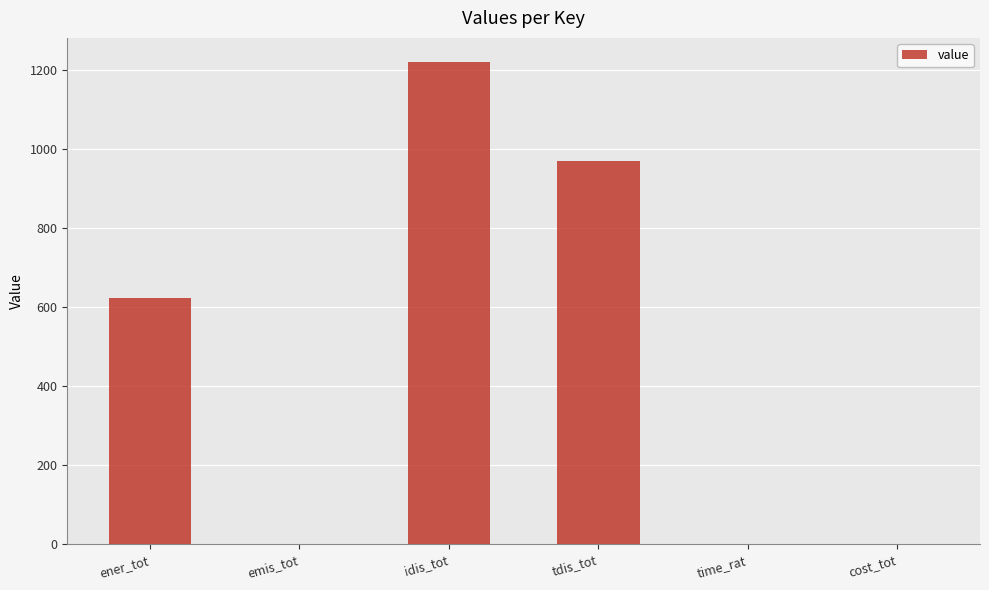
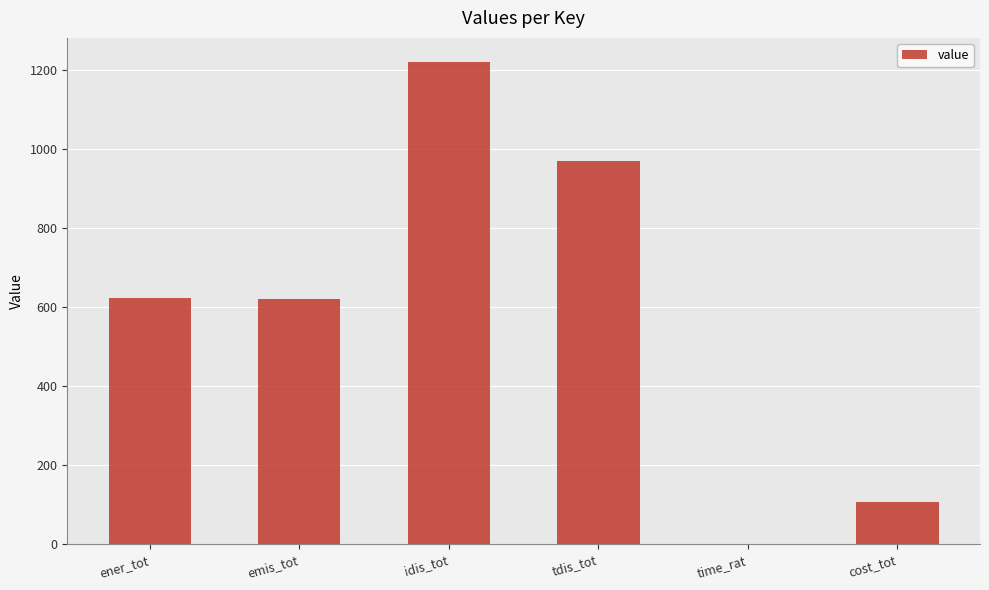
  {
    "ener_tot": 620,
-   "emis_tot": 0,
+   "emis_tot": 620,
    "idis_tot": 1220,
    "tdis_tot": 970,
-   "cost_tot": 0
+   "cost_tot": 110
  }
